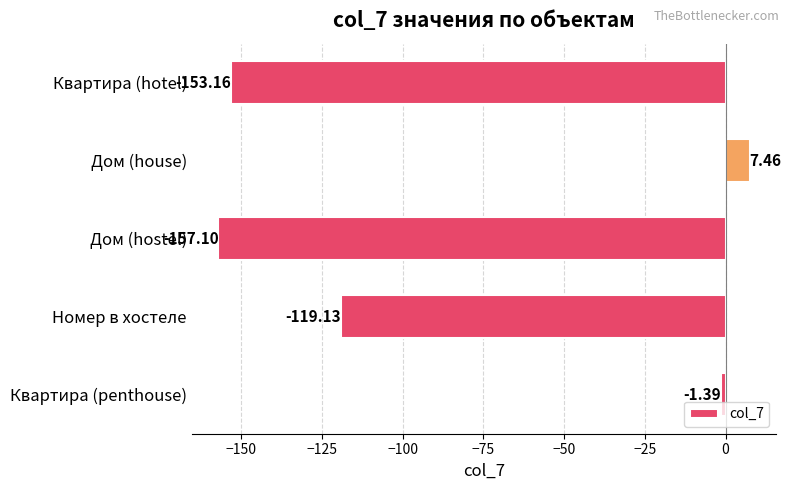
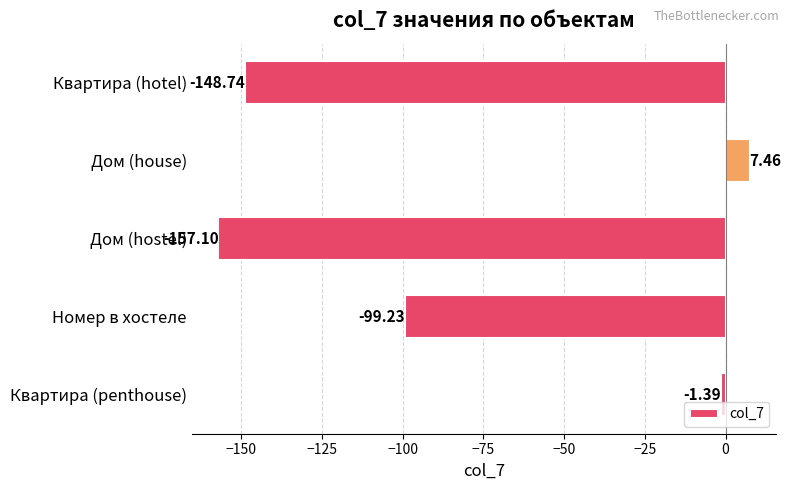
  {
-   "Квартира (hotel)": -153.16,
+   "Квартира (hotel)": -148.74,
    "Дом (house)": 7.46,
    "Дом (hostel)": -157.10,
-   "Номер в хостеле": -119.13
+   "Номер в хостеле": -99.23
  }
